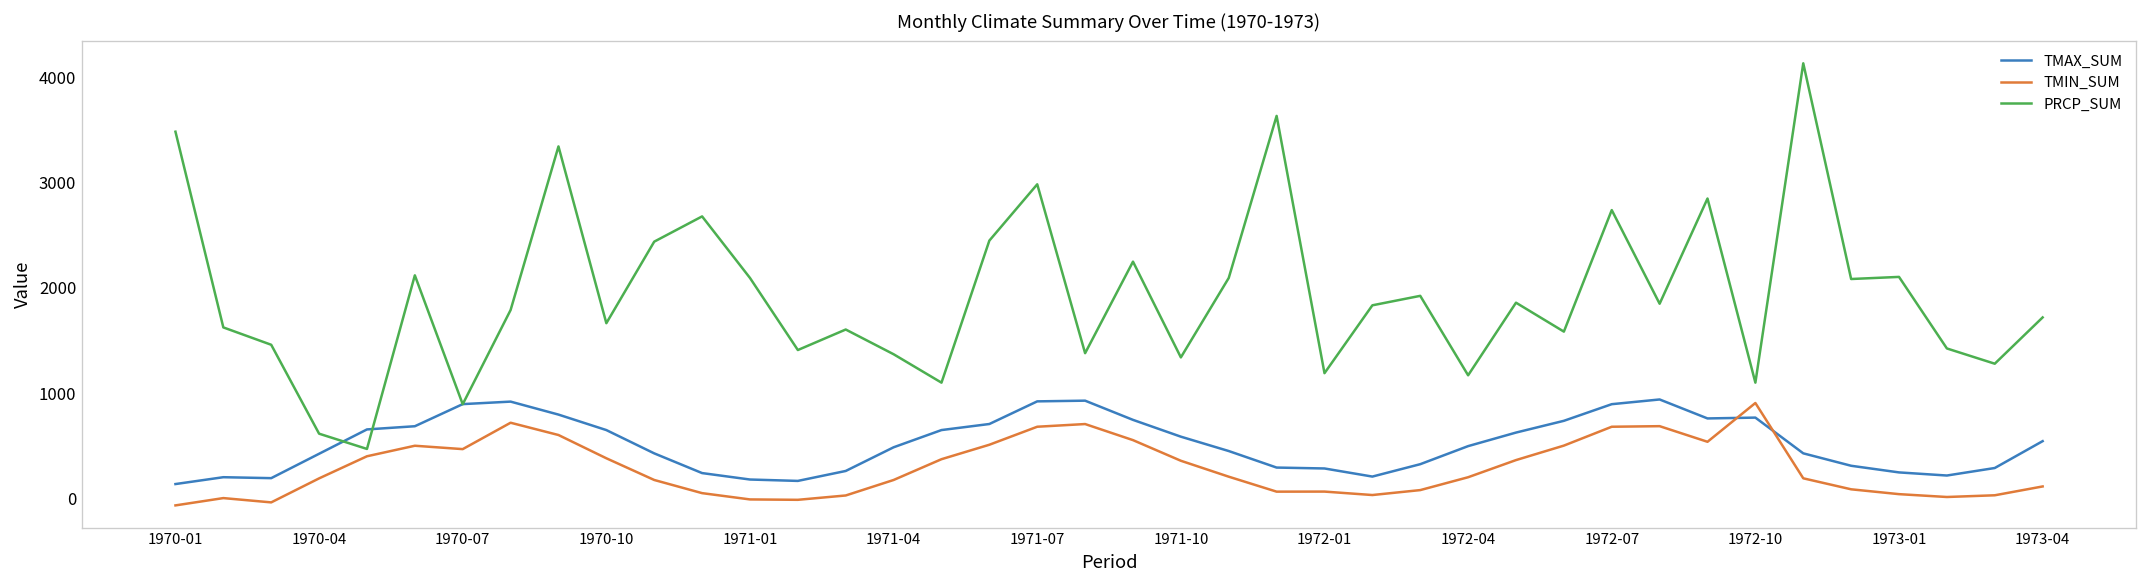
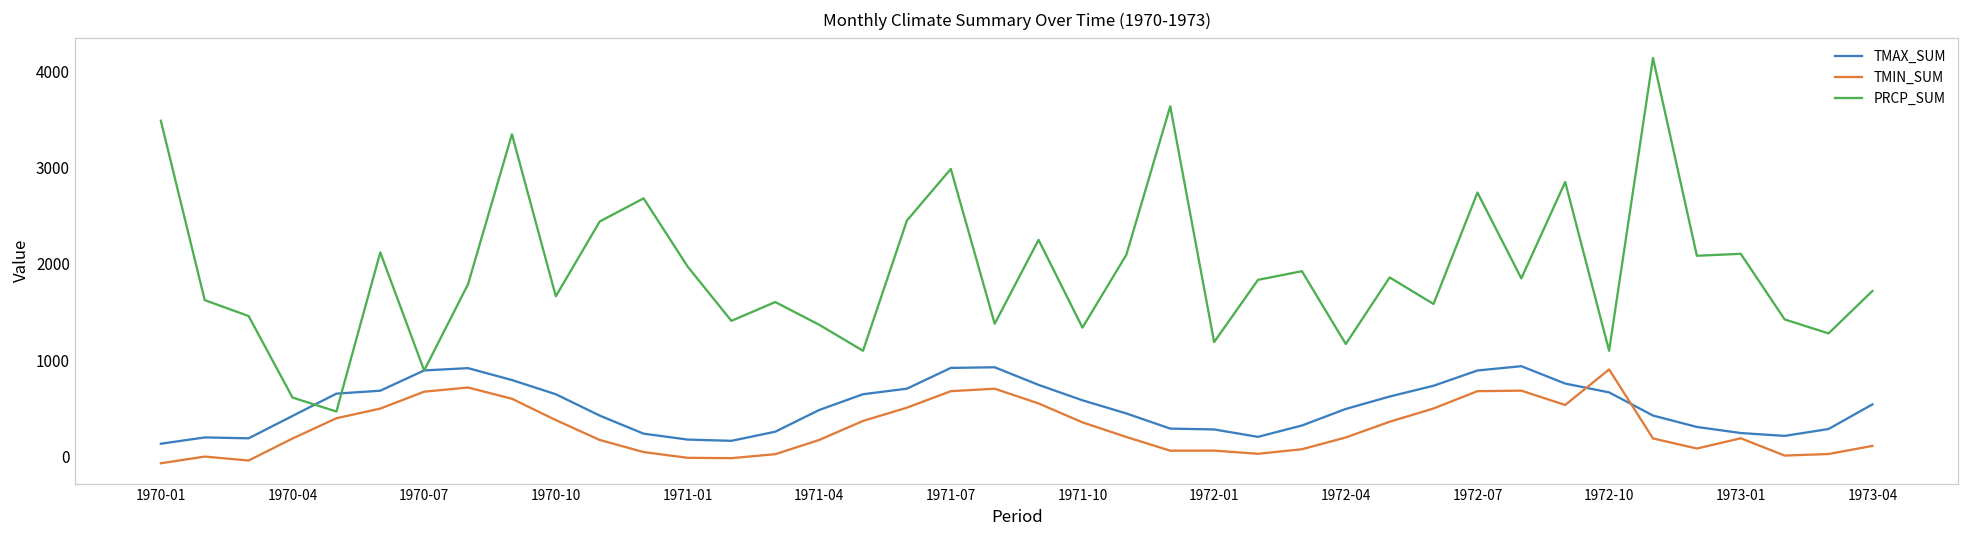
  {
    "TMAX_SUM": {
      "1970-01": 100,
      "1970-04": 400,
      "1970-10": 600,
      "1971-01": 200,
      "1971-04": 500,
      "1971-07": 900,
      "1971-10": 600,
      "1972-01": 300,
      "1972-04": 500,
      "1972-07": 900,
-     "1972-10": 800,
+     "1972-10": 700,
      "1973-01": 200,
      "1973-04": 500
    },
    "TMIN_SUM": {
      "1970-01": -100,
      "1970-04": 200,
-     "1970-07": 500,
+     "1970-07": 700,
      "1970-10": 400,
      "1971-01": 0,
      "1971-04": 200,
      "1971-07": 700,
      "1971-10": 400,
      "1972-01": 100,
      "1972-04": 200,
      "1972-07": 700,
      "1972-10": 900,
-     "1973-01": 0,
+     "1973-01": 200,
      "1973-04": 100
    },
    "PRCP_SUM": {
      "1970-01": 3500,
      "1970-04": 600,
      "1970-10": 1700,
-     "1971-01": 2100,
+     "1971-01": 2000,
      "1971-04": 1400,
      "1971-07": 3000,
      "1971-10": 1300,
      "1972-01": 1200,
      "1972-04": 1200,
      "1972-07": 2700,
      "1972-10": 1100,
      "1973-01": 2100,
      "1973-04": 1700
    }
  }
